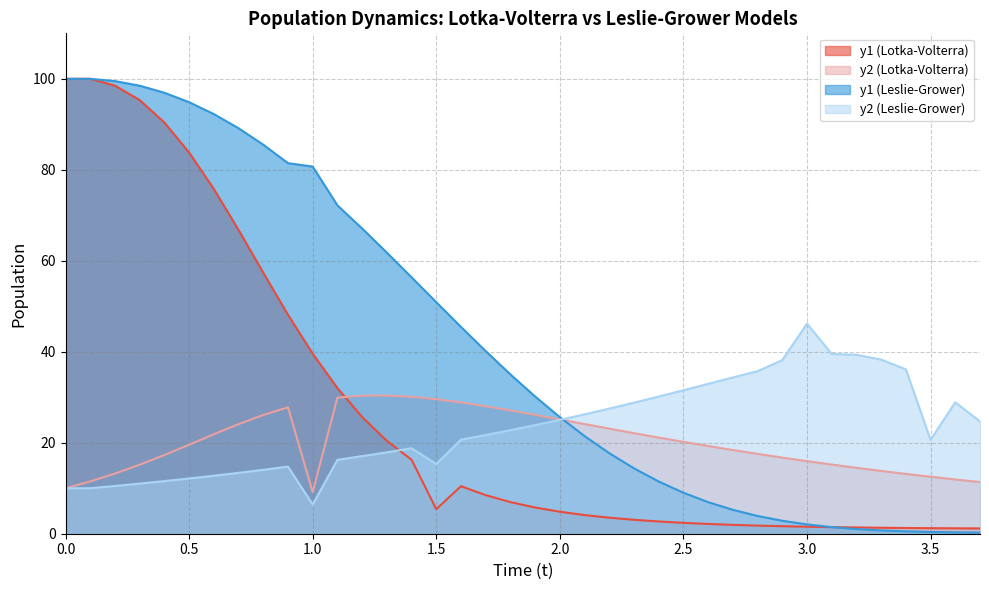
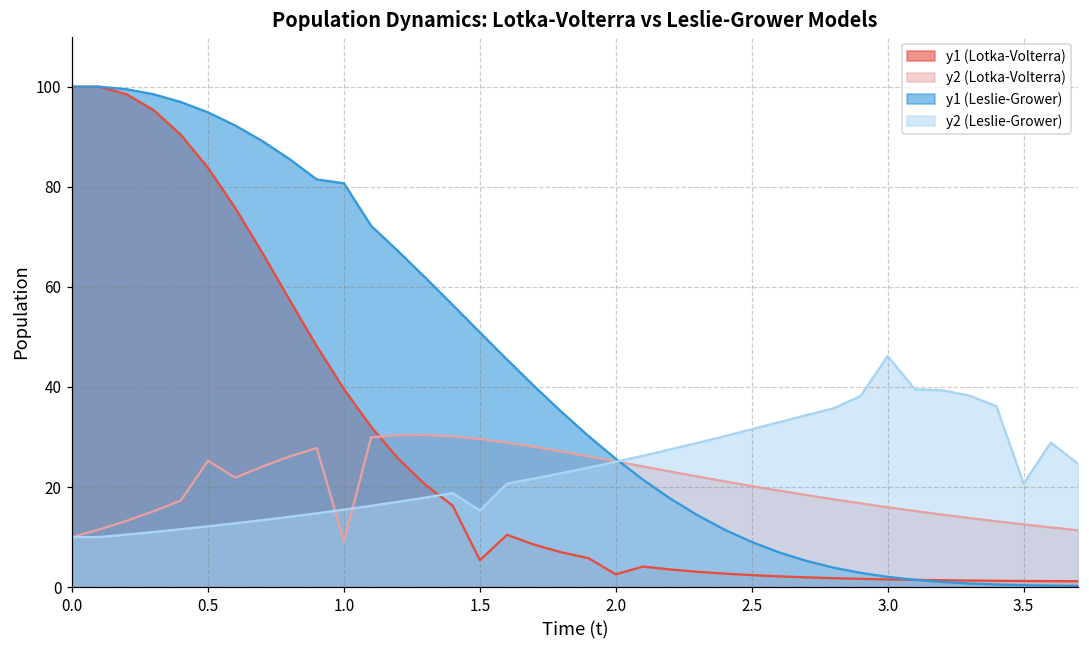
  {
    "y1 (Lotka-Volterra)": {
      "0.5": 84,
      "1.0": 40,
      "1.5": 5,
-     "2.0": 5,
+     "2.0": 3,
      "2.5": 2,
      "3.5": 1
    },
    "y2 (Lotka-Volterra)": {
-     "0.5": 20,
+     "0.5": 25,
      "1.0": 9,
      "1.5": 30,
      "2.5": 20,
      "3.0": 16,
      "3.5": 13
    },
    "y1 (Leslie-Grower)": {
      "0.5": 95,
      "1.0": 81,
      "1.5": 51,
      "2.5": 9,
      "3.5": 0
    },
    "y2 (Leslie-Grower)": {
      "0.5": 12,
-     "1.0": 6,
+     "1.0": 15,
      "1.5": 15,
      "2.5": 32,
      "3.0": 46,
      "3.5": 21
    }
  }
